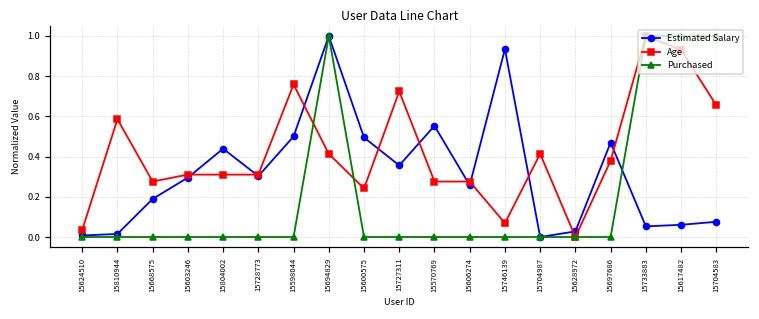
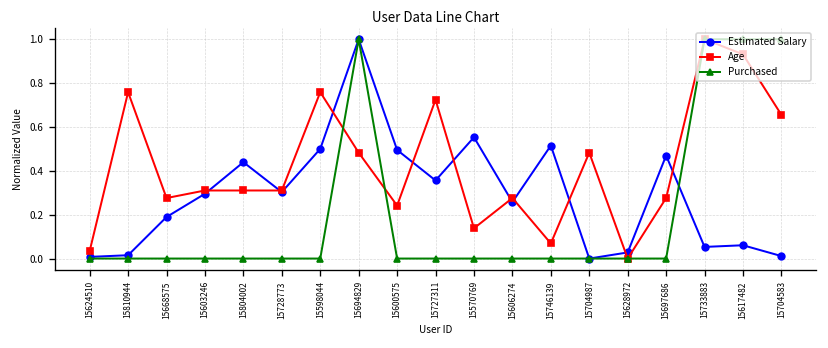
  {
    "Estimated Salary": {
      "15810944": 0.02,
      "15668575": 0.19,
      "15603246": 0.30,
      "15804002": 0.44,
      "15598044": 0.50,
      "15600575": 0.50,
      "15727311": 0.36,
      "15570769": 0.55,
      "15606274": 0.26,
-     "15746139": 0.93,
+     "15746139": 0.52,
      "15628972": 0.03,
      "15697686": 0.47,
      "15733883": 0.05,
      "15617482": 0.06,
-     "15704583": 0.08
+     "15704583": 0.01
    },
    "Age": {
      "15624510": 0.03,
-     "15810944": 0.59,
+     "15810944": 0.76,
      "15668575": 0.28,
      "15603246": 0.31,
      "15804002": 0.31,
      "15598044": 0.76,
-     "15694829": 0.41,
+     "15694829": 0.48,
      "15600575": 0.24,
      "15727311": 0.72,
-     "15570769": 0.28,
+     "15570769": 0.14,
      "15606274": 0.28,
      "15746139": 0.07,
-     "15704987": 0.41,
-     "15697686": 0.38,
+     "15704987": 0.48,
+     "15697686": 0.28,
      "15704583": 0.66
    },
    "Purchased": {
      "15810944": 0.00,
      "15668575": 0.00,
      "15603246": 0.00,
      "15804002": 0.00,
      "15728773": 0.00,
      "15598044": 0.00,
      "15600575": 0.00,
      "15727311": 0.00,
      "15570769": 0.00,
      "15606274": 0.00,
      "15746139": 0.00,
      "15697686": 0.00
    }
  }
